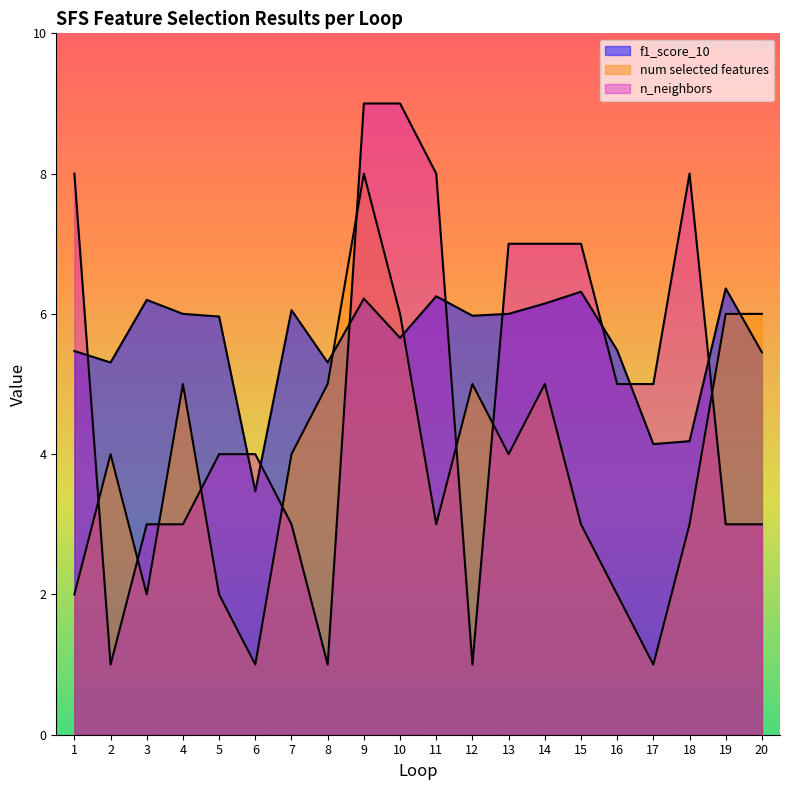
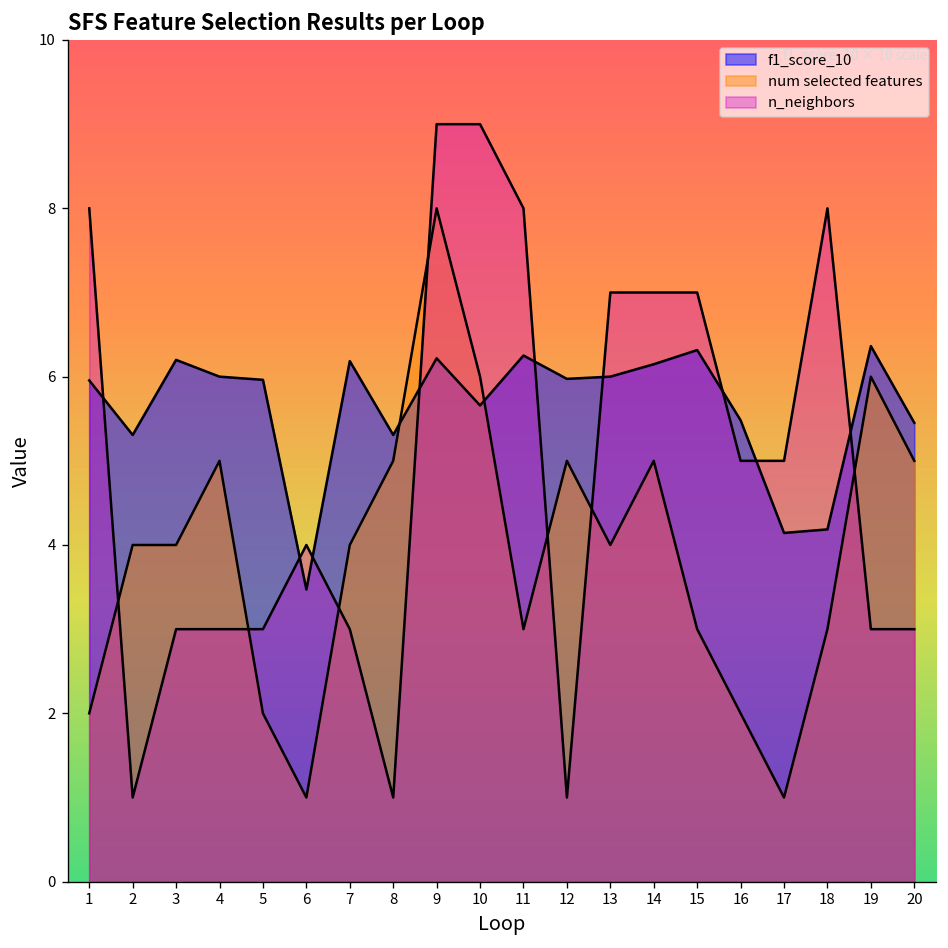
  {
    "f1_score_10": {
-     "1": 5.5,
+     "1": 6.0,
      "2": 5.3,
      "3": 6.2,
      "4": 6.0,
      "5": 6.0,
      "6": 3.5,
-     "7": 6.1,
+     "7": 6.2,
      "8": 5.3,
      "9": 6.2,
      "10": 5.7,
      "11": 6.3,
      "12": 6.0,
      "13": 6.0,
      "14": 6.1,
      "15": 6.3,
      "16": 5.5,
      "17": 4.1,
      "18": 4.2,
      "19": 6.4,
      "20": 5.5
    },
    "num selected features": {
      "1": 2,
      "2": 4,
-     "3": 2,
+     "3": 4,
      "4": 5,
      "5": 2,
      "6": 1,
      "7": 4,
      "8": 5,
      "9": 8,
      "10": 6,
      "11": 3,
      "12": 5,
      "13": 4,
      "14": 5,
      "15": 3,
      "16": 2,
      "17": 1,
      "18": 3,
      "19": 6,
-     "20": 6
+     "20": 5
    },
    "n_neighbors": {
      "1": 8,
      "2": 1,
      "3": 3,
      "4": 3,
-     "5": 4,
+     "5": 3,
      "6": 4,
      "7": 3,
      "8": 1,
      "9": 9,
      "10": 9,
      "11": 8,
      "12": 1,
      "13": 7,
      "14": 7,
      "15": 7,
      "16": 5,
      "17": 5,
      "18": 8,
      "19": 3,
      "20": 3
    }
  }
